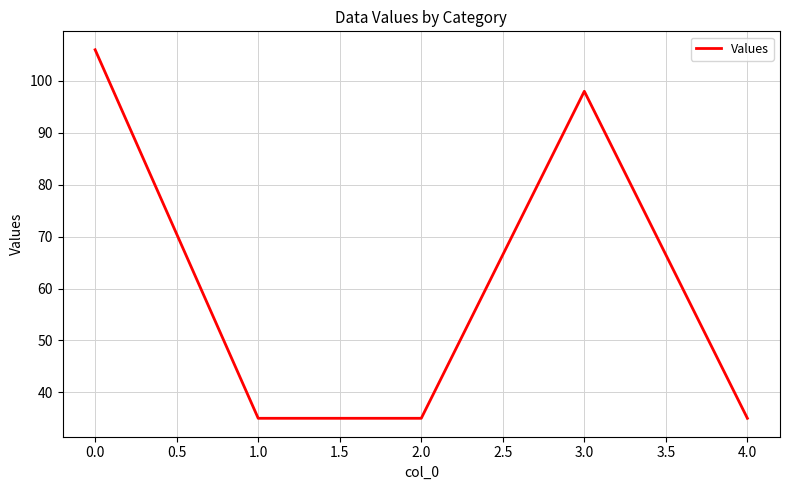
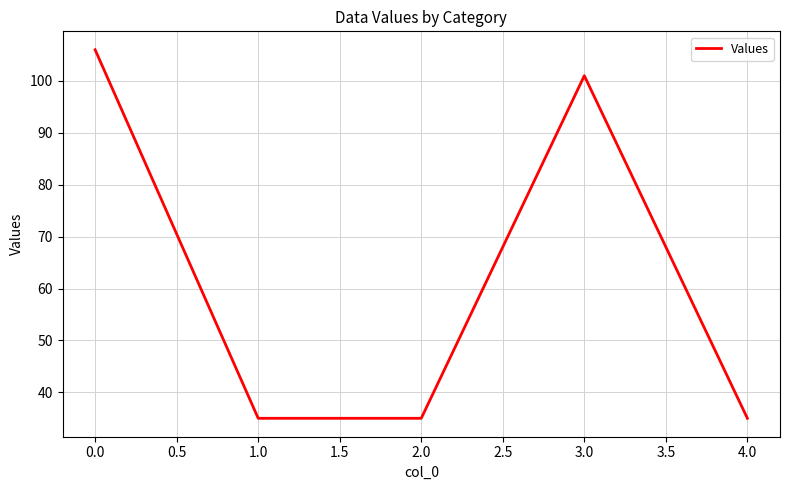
  {
    "0.0": 106,
    "1.0": 35,
    "2.0": 35,
-   "3.0": 98,
+   "3.0": 101,
    "4.0": 35
  }
